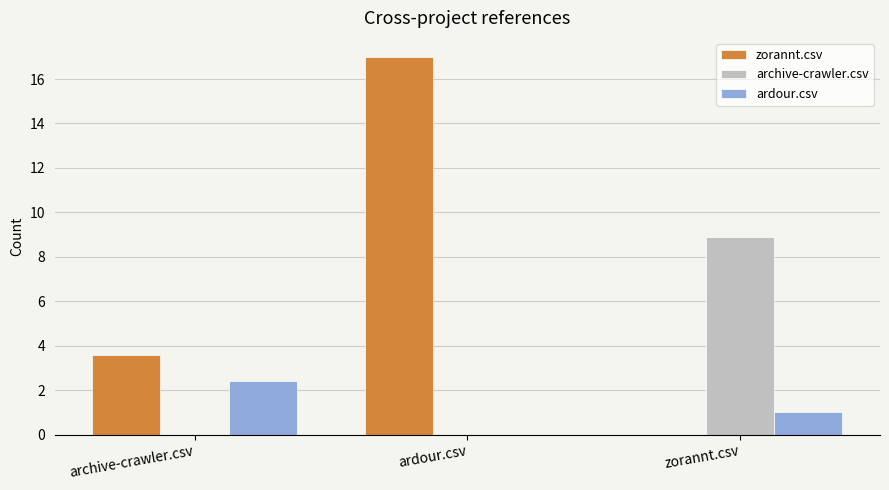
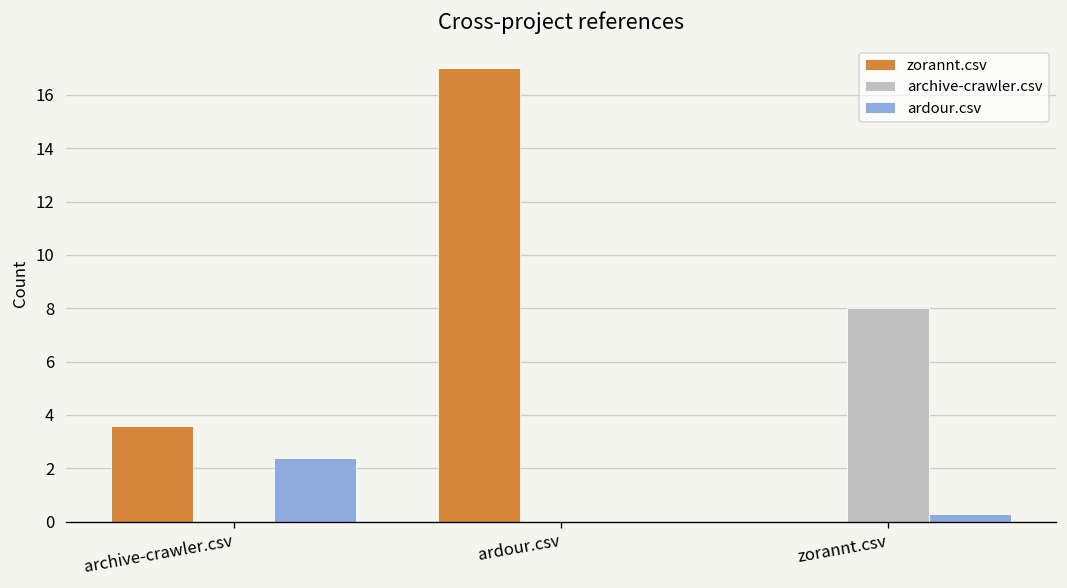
  {
    "zorannt.csv": {
      "archive-crawler.csv": 3.6,
      "ardour.csv": 17.0,
      "zorannt.csv": 0.0
    },
    "archive-crawler.csv": {
      "archive-crawler.csv": 0.0,
      "ardour.csv": 0.0,
-     "zorannt.csv": 8.9
+     "zorannt.csv": 8.0
    },
    "ardour.csv": {
      "archive-crawler.csv": 2.4,
      "ardour.csv": 0.0,
-     "zorannt.csv": 1.0
+     "zorannt.csv": 0.3
    }
  }
